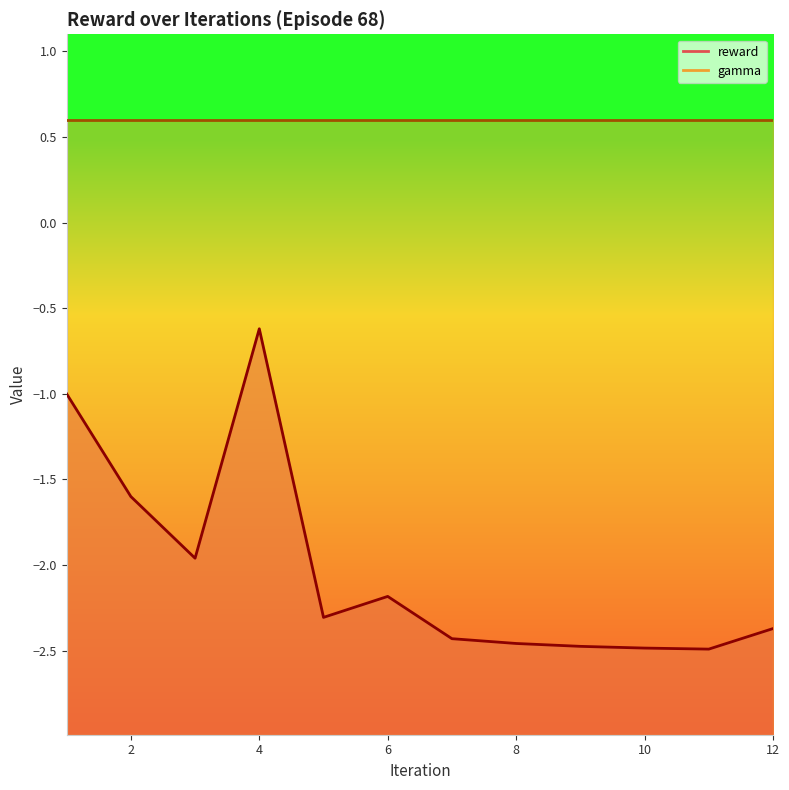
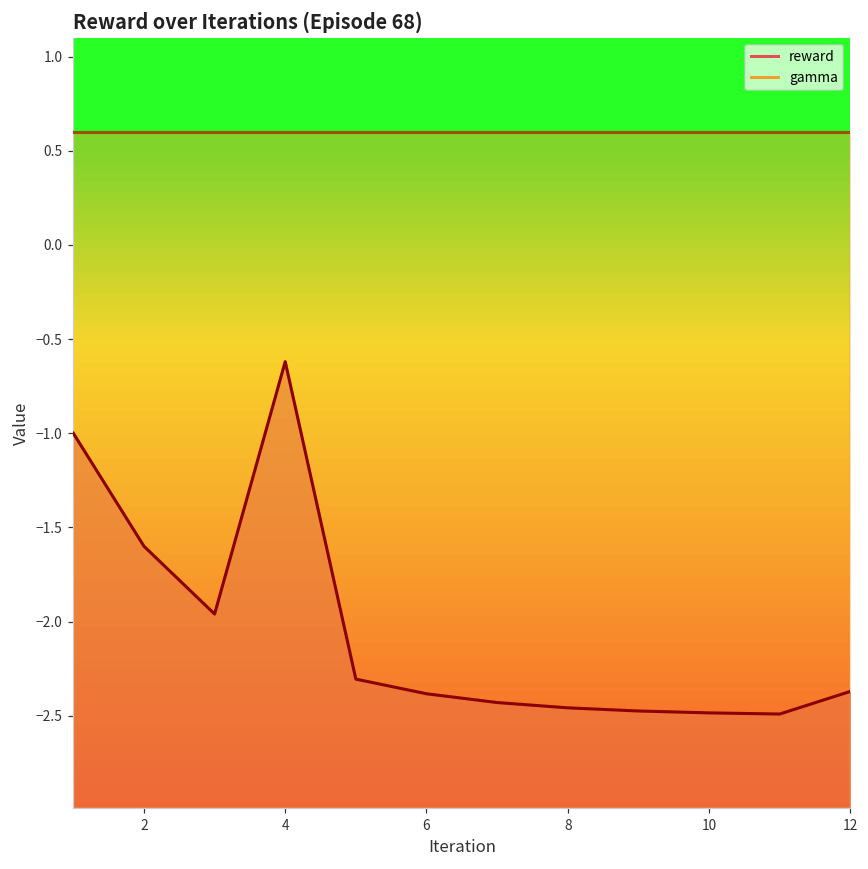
  {
    "reward": {
      "2": -1.60,
      "4": -0.62,
-     "6": -2.18,
+     "6": -2.38,
      "8": -2.46,
      "10": -2.48,
      "12": -2.37
    },
    "gamma": {
      "2": 0.60,
      "4": 0.60,
      "6": 0.60,
      "8": 0.60,
      "10": 0.60,
      "12": 0.60
    }
  }
